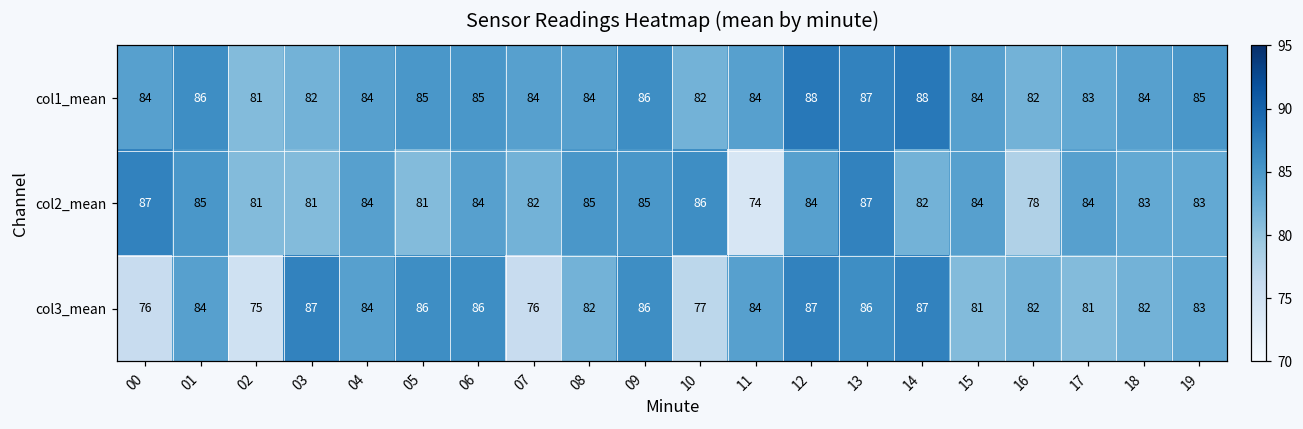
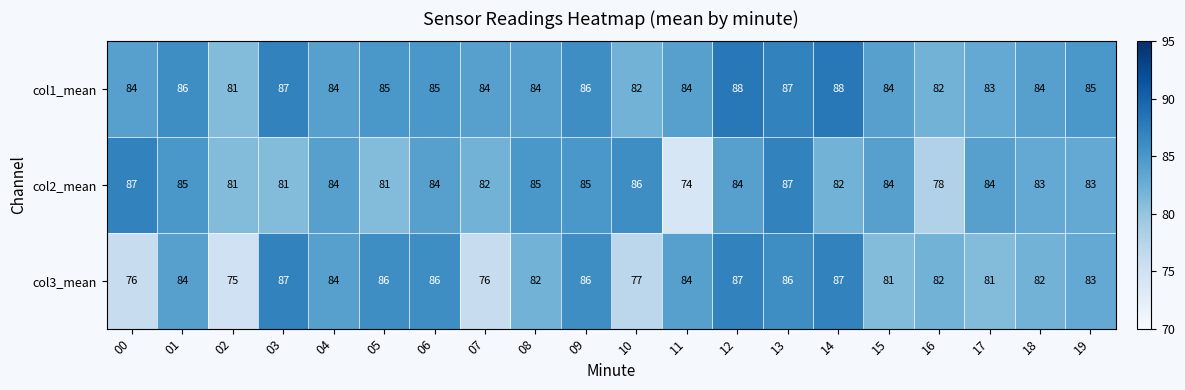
  {
    "col1_mean": {
      "00": 84,
      "01": 86,
      "02": 81,
-     "03": 82,
+     "03": 87,
      "04": 84,
      "05": 85,
      "06": 85,
      "07": 84,
      "08": 84,
      "09": 86,
      "10": 82,
      "11": 84,
      "12": 88,
      "13": 87,
      "14": 88,
      "15": 84,
      "16": 82,
      "17": 83,
      "18": 84,
      "19": 85
    },
    "col2_mean": {
      "00": 87,
      "01": 85,
      "02": 81,
      "03": 81,
      "04": 84,
      "05": 81,
      "06": 84,
      "07": 82,
      "08": 85,
      "09": 85,
      "10": 86,
      "11": 74,
      "12": 84,
      "13": 87,
      "14": 82,
      "15": 84,
      "16": 78,
      "17": 84,
      "18": 83,
      "19": 83
    },
    "col3_mean": {
      "00": 76,
      "01": 84,
      "02": 75,
      "03": 87,
      "04": 84,
      "05": 86,
      "06": 86,
      "07": 76,
      "08": 82,
      "09": 86,
      "10": 77,
      "11": 84,
      "12": 87,
      "13": 86,
      "14": 87,
      "15": 81,
      "16": 82,
      "17": 81,
      "18": 82,
      "19": 83
    }
  }
